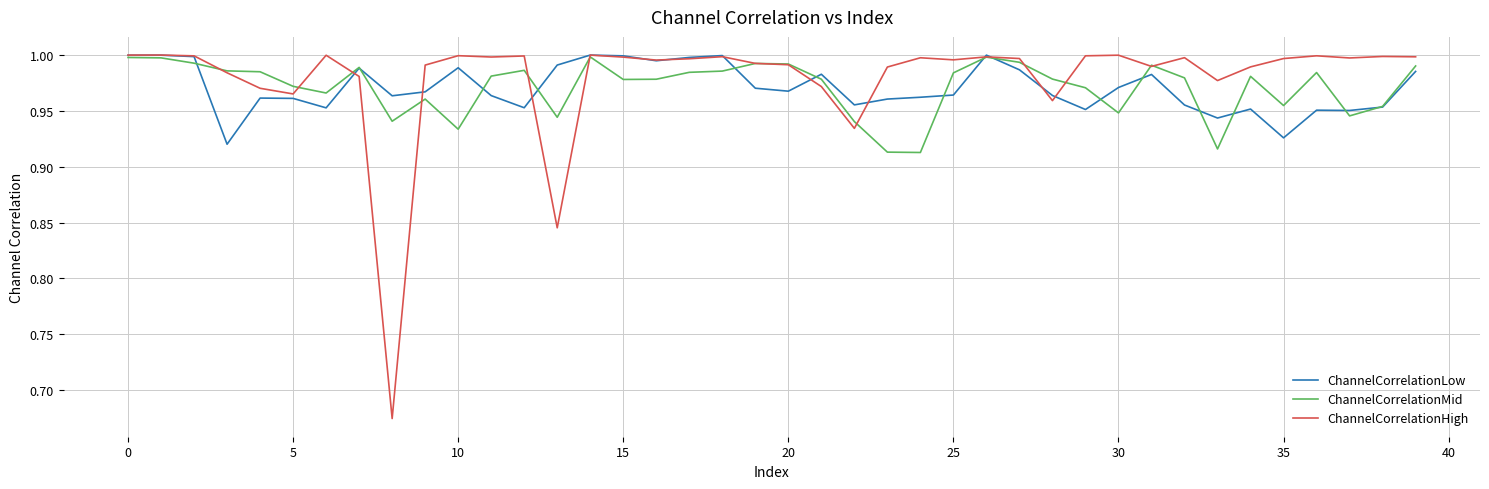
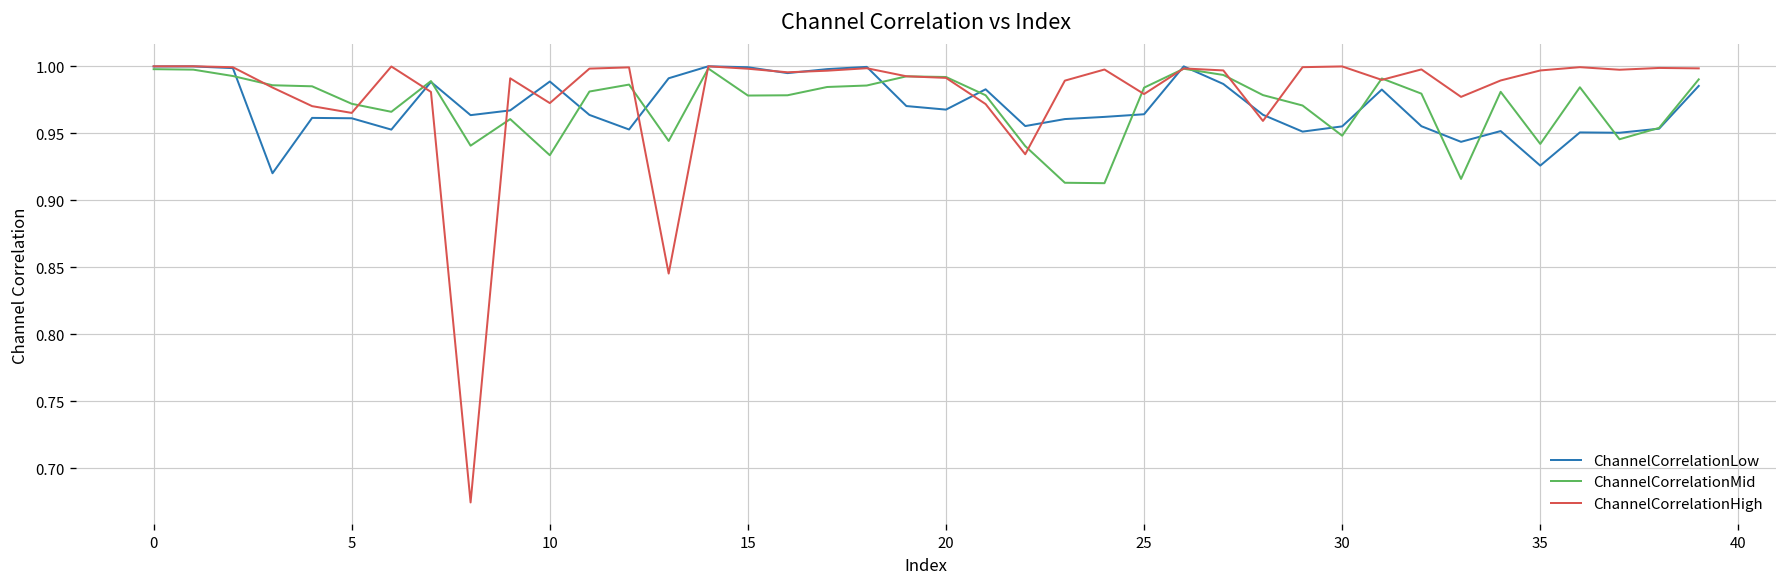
  {
    "ChannelCorrelationLow": {
      "5": 0.961,
      "10": 0.989,
      "20": 0.968,
      "25": 0.964,
-     "30": 0.971,
+     "30": 0.955,
      "35": 0.926
    },
    "ChannelCorrelationMid": {
      "5": 0.972,
      "10": 0.934,
      "15": 0.978,
      "25": 0.984,
      "30": 0.948,
-     "35": 0.955
+     "35": 0.942
    },
    "ChannelCorrelationHigh": {
      "5": 0.965,
-     "10": 0.999,
-     "25": 0.996,
+     "10": 0.973,
+     "25": 0.979,
      "30": 1.000,
      "35": 0.997
    }
  }
